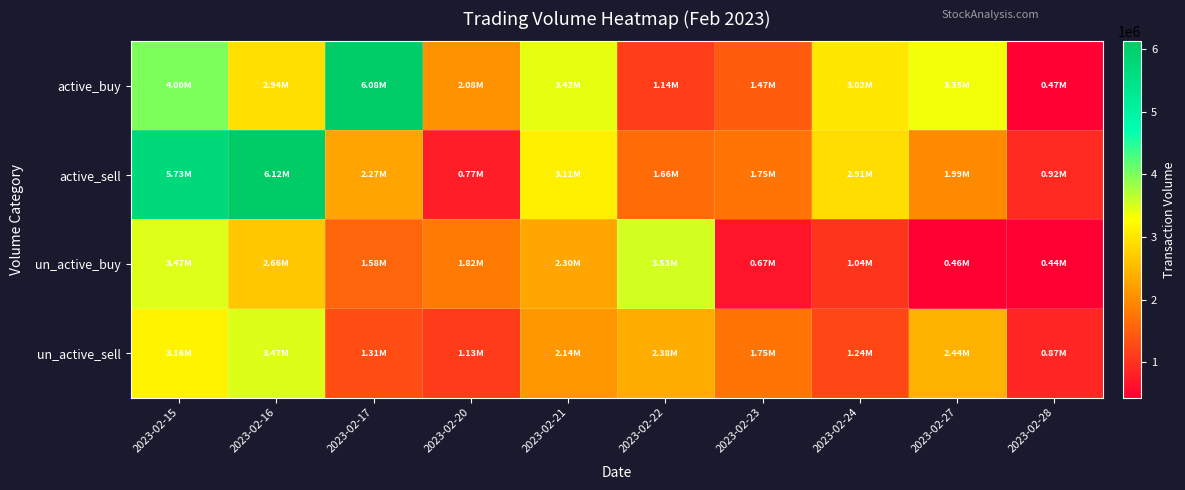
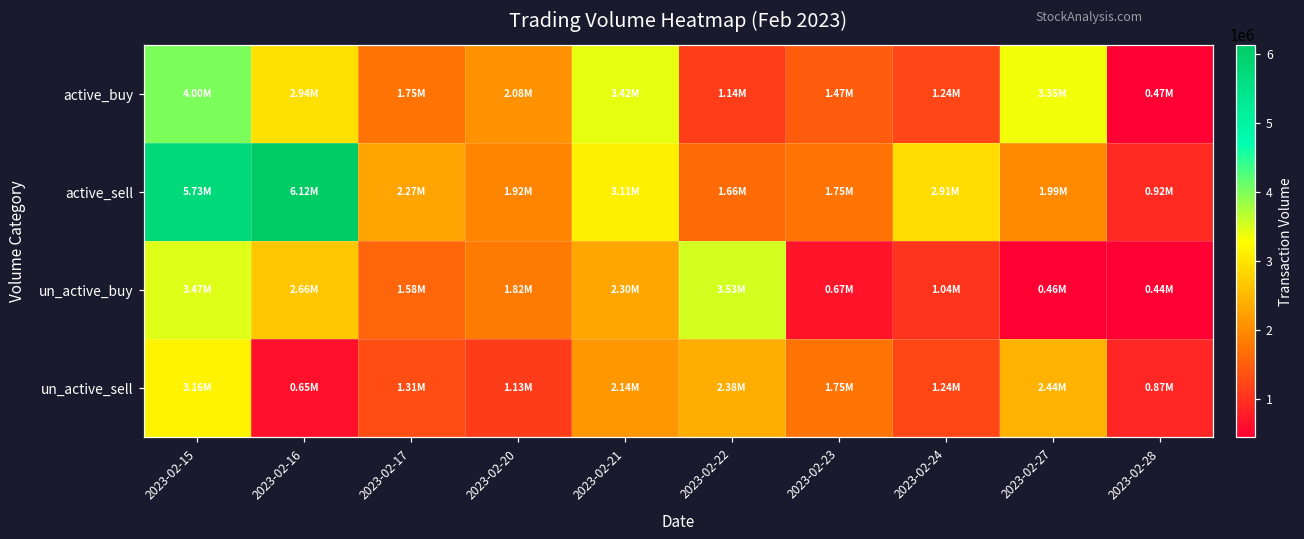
  {
    "active_buy": {
      "2023-02-15": "4.00M",
      "2023-02-16": "2.94M",
-     "2023-02-17": "6.08M",
+     "2023-02-17": "1.75M",
      "2023-02-20": "2.08M",
      "2023-02-21": "3.42M",
      "2023-02-22": "1.14M",
      "2023-02-23": "1.47M",
-     "2023-02-24": "3.02M",
+     "2023-02-24": "1.24M",
      "2023-02-27": "3.35M",
      "2023-02-28": "0.47M"
    },
    "active_sell": {
      "2023-02-15": "5.73M",
      "2023-02-16": "6.12M",
      "2023-02-17": "2.27M",
-     "2023-02-20": "0.77M",
+     "2023-02-20": "1.92M",
      "2023-02-21": "3.11M",
      "2023-02-22": "1.66M",
      "2023-02-23": "1.75M",
      "2023-02-24": "2.91M",
      "2023-02-27": "1.99M",
      "2023-02-28": "0.92M"
    },
    "un_active_buy": {
      "2023-02-15": "3.47M",
      "2023-02-16": "2.66M",
      "2023-02-17": "1.58M",
      "2023-02-20": "1.82M",
      "2023-02-21": "2.30M",
      "2023-02-22": "3.53M",
      "2023-02-23": "0.67M",
      "2023-02-24": "1.04M",
      "2023-02-27": "0.46M",
      "2023-02-28": "0.44M"
    },
    "un_active_sell": {
      "2023-02-15": "3.16M",
-     "2023-02-16": "3.47M",
+     "2023-02-16": "0.65M",
      "2023-02-17": "1.31M",
      "2023-02-20": "1.13M",
      "2023-02-21": "2.14M",
      "2023-02-22": "2.38M",
      "2023-02-23": "1.75M",
      "2023-02-24": "1.24M",
      "2023-02-27": "2.44M",
      "2023-02-28": "0.87M"
    }
  }
